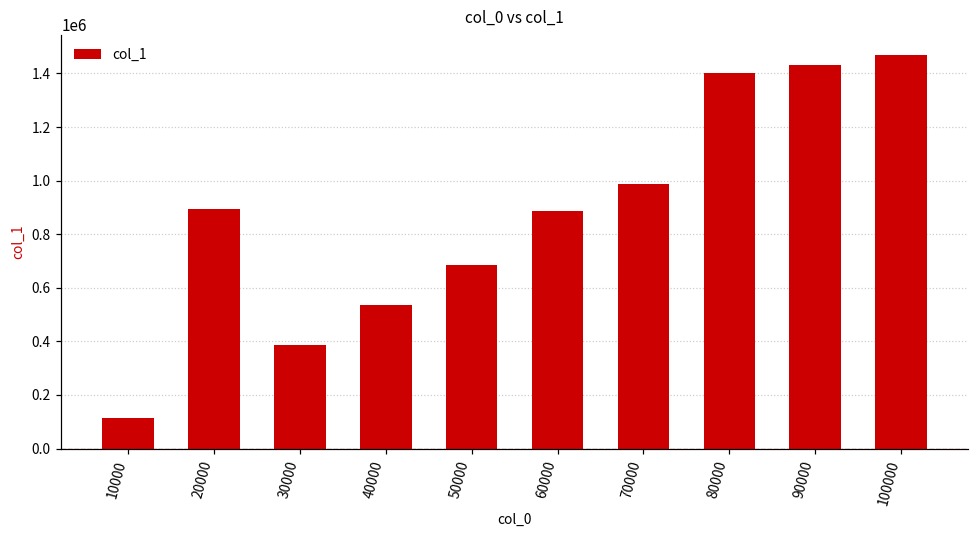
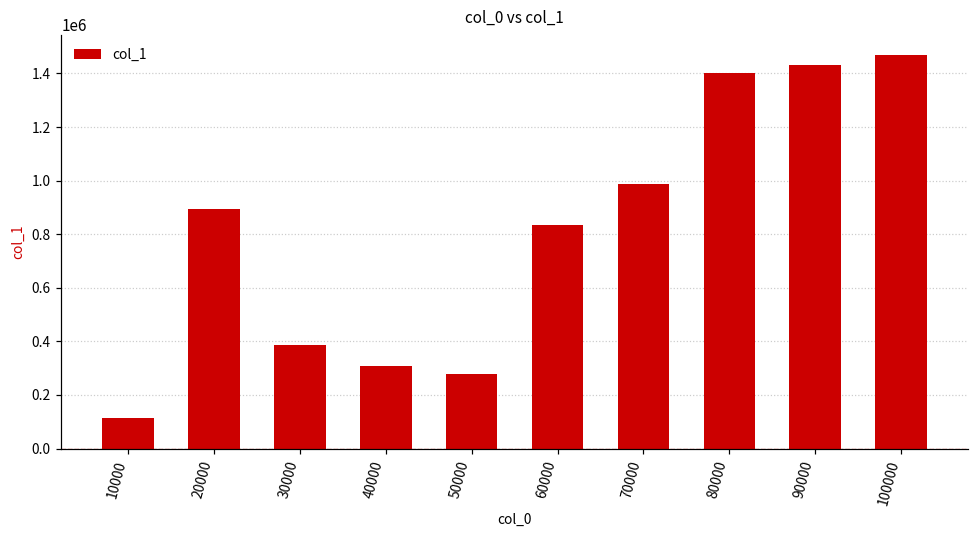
  {
    "10000": 110000,
    "20000": 890000,
    "30000": 390000,
-   "40000": 530000,
-   "50000": 680000,
-   "60000": 890000,
+   "40000": 310000,
+   "50000": 280000,
+   "60000": 830000,
    "70000": 990000,
    "80000": 1400000,
    "90000": 1430000,
    "100000": 1470000
  }
